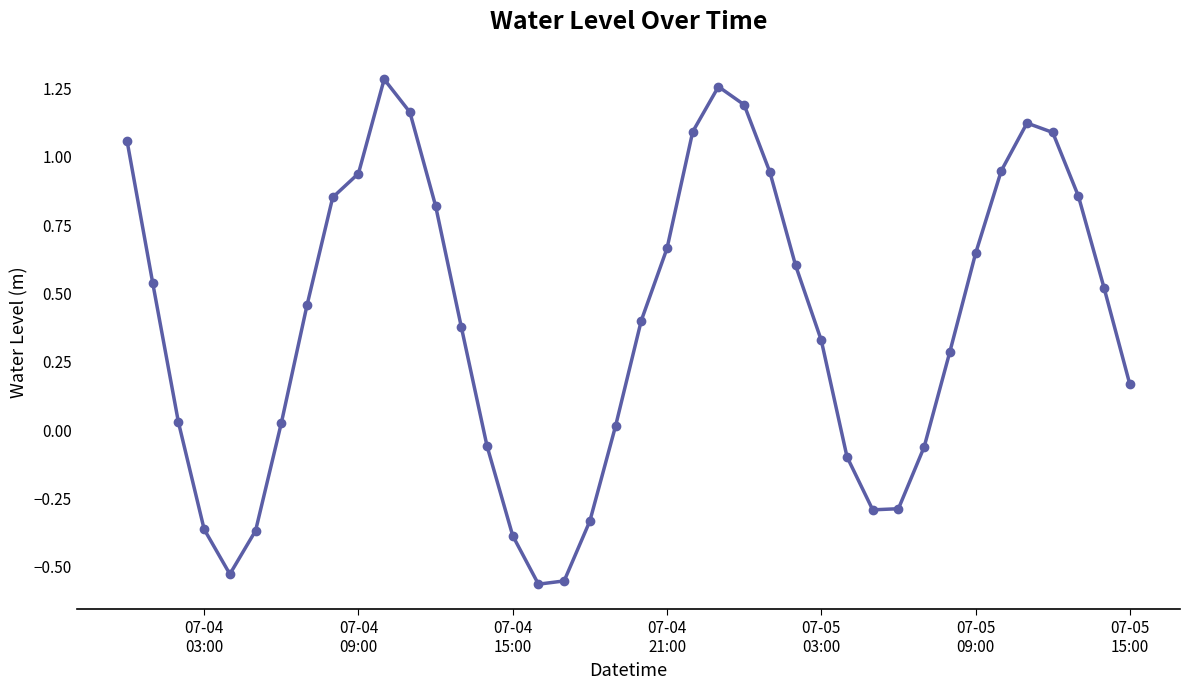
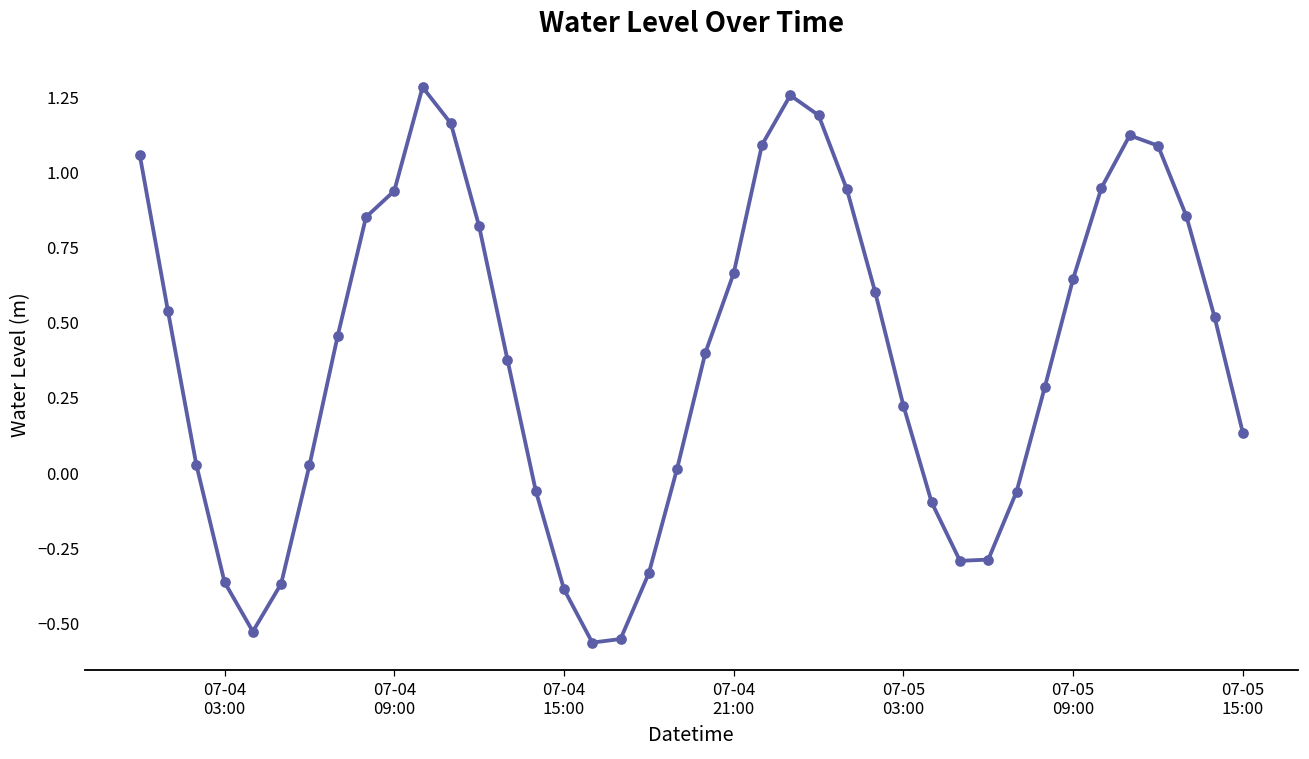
  {
    "07-04 03:00": -0.36,
    "07-04 09:00": 0.94,
    "07-04 15:00": -0.39,
    "07-04 21:00": 0.66,
-   "07-05 03:00": 0.33,
+   "07-05 03:00": 0.22,
    "07-05 09:00": 0.65,
-   "07-05 15:00": 0.17
+   "07-05 15:00": 0.13
  }
